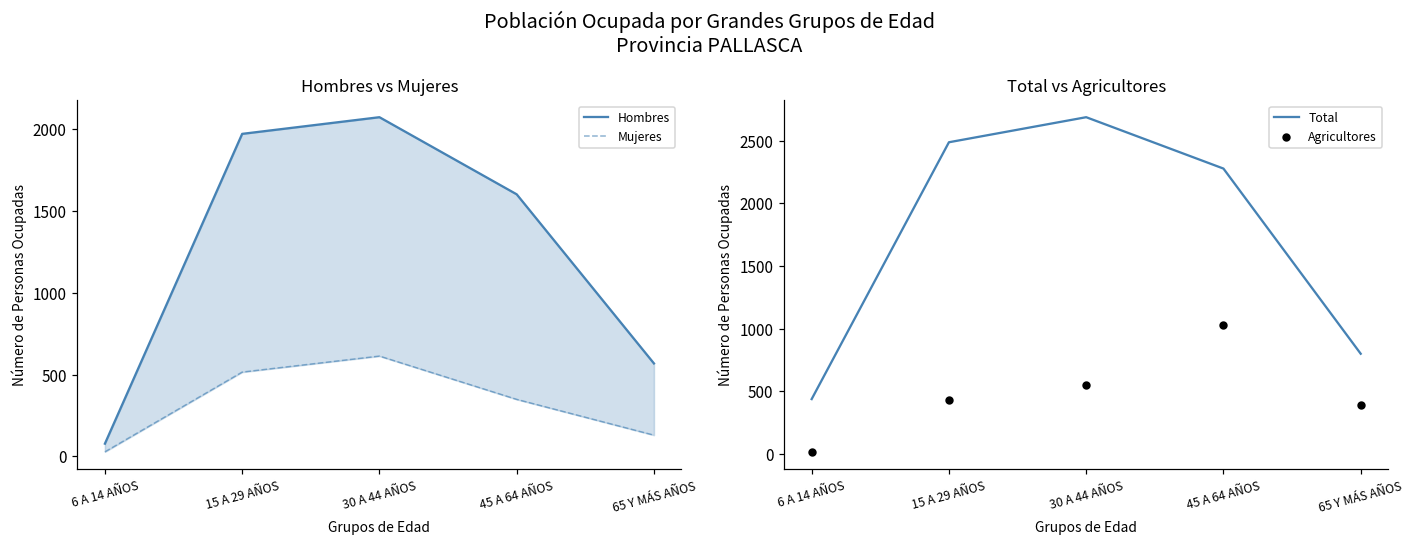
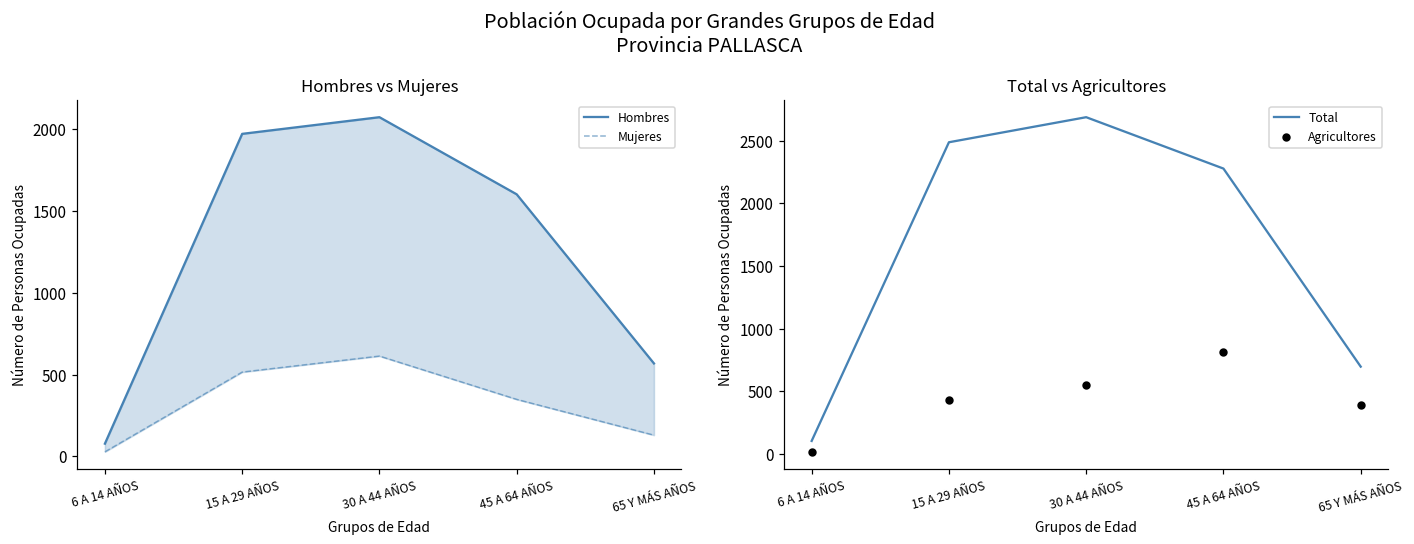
  {
    "Total vs Agricultores": {
      "Total": {
-       "6 A 14 AÑOS": 440,
+       "6 A 14 AÑOS": 100,
        "15 A 29 AÑOS": 2490,
        "30 A 44 AÑOS": 2690,
        "45 A 64 AÑOS": 2280,
-       "65 Y MÁS AÑOS": 800
+       "65 Y MÁS AÑOS": 700
      },
      "Agricultores": {
-       "45 A 64 AÑOS": 1030
+       "45 A 64 AÑOS": 810
      }
    }
  }
